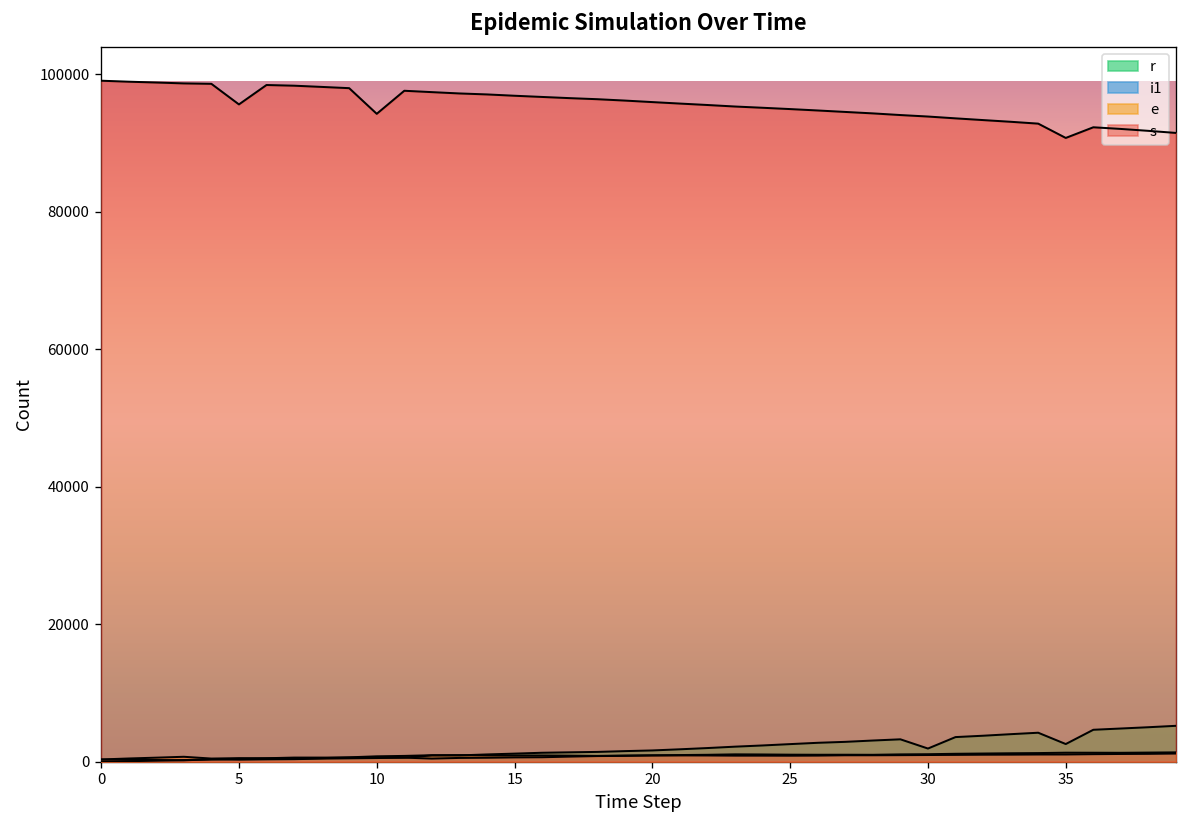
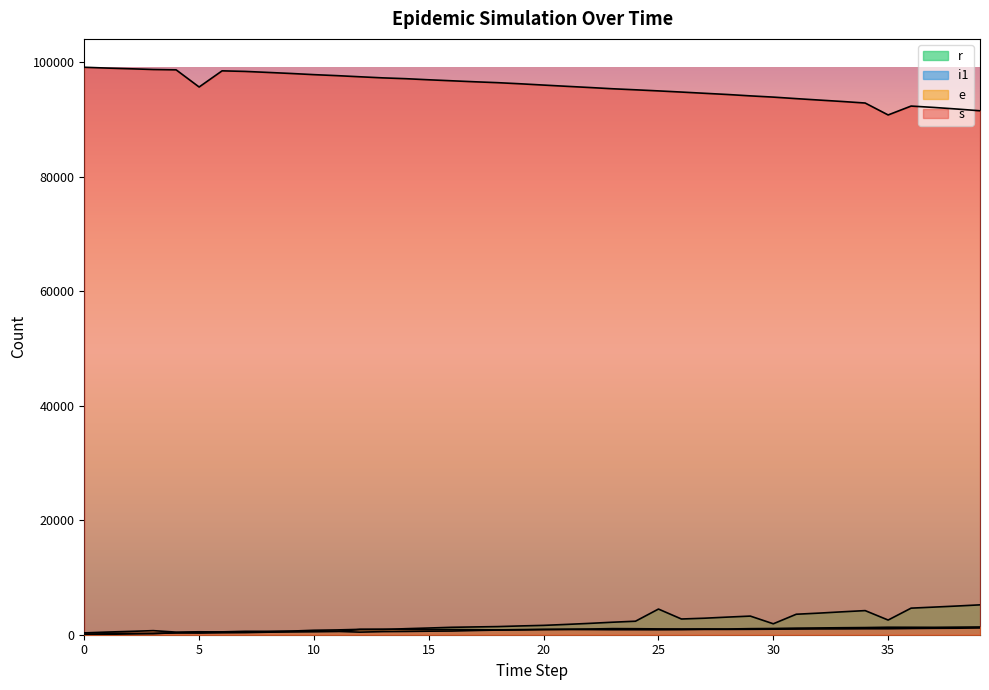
  {
    "r": {
      "20": 2000,
-     "25": 3000,
+     "25": 4000,
      "30": 2000,
      "35": 3000
    },
    "s": {
      "0": 99000,
      "5": 96000,
-     "10": 94000,
+     "10": 98000,
      "15": 97000,
      "20": 96000,
      "25": 95000,
      "30": 94000,
      "35": 91000
    }
  }
